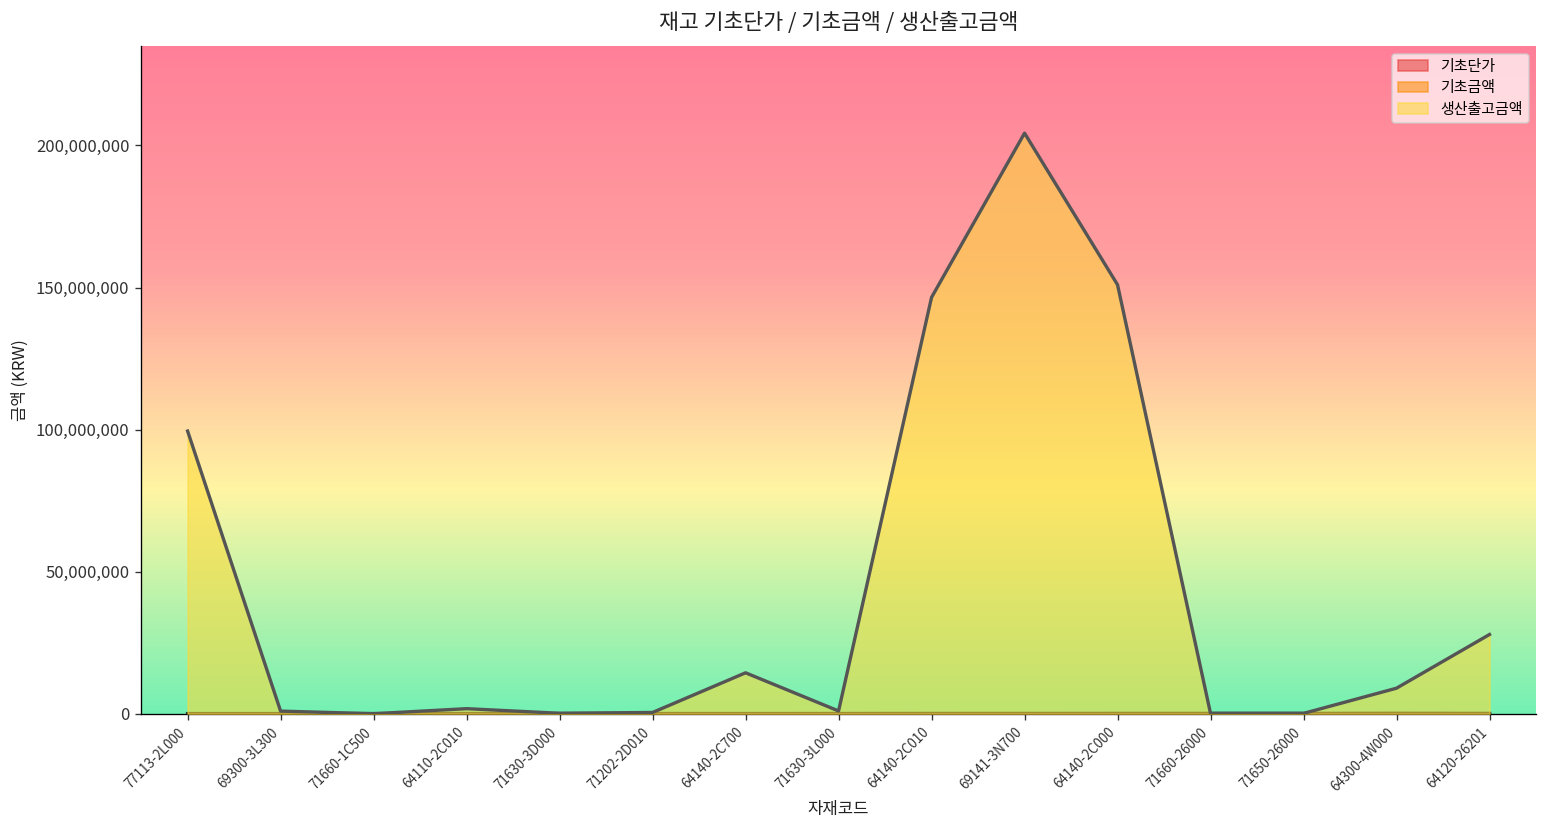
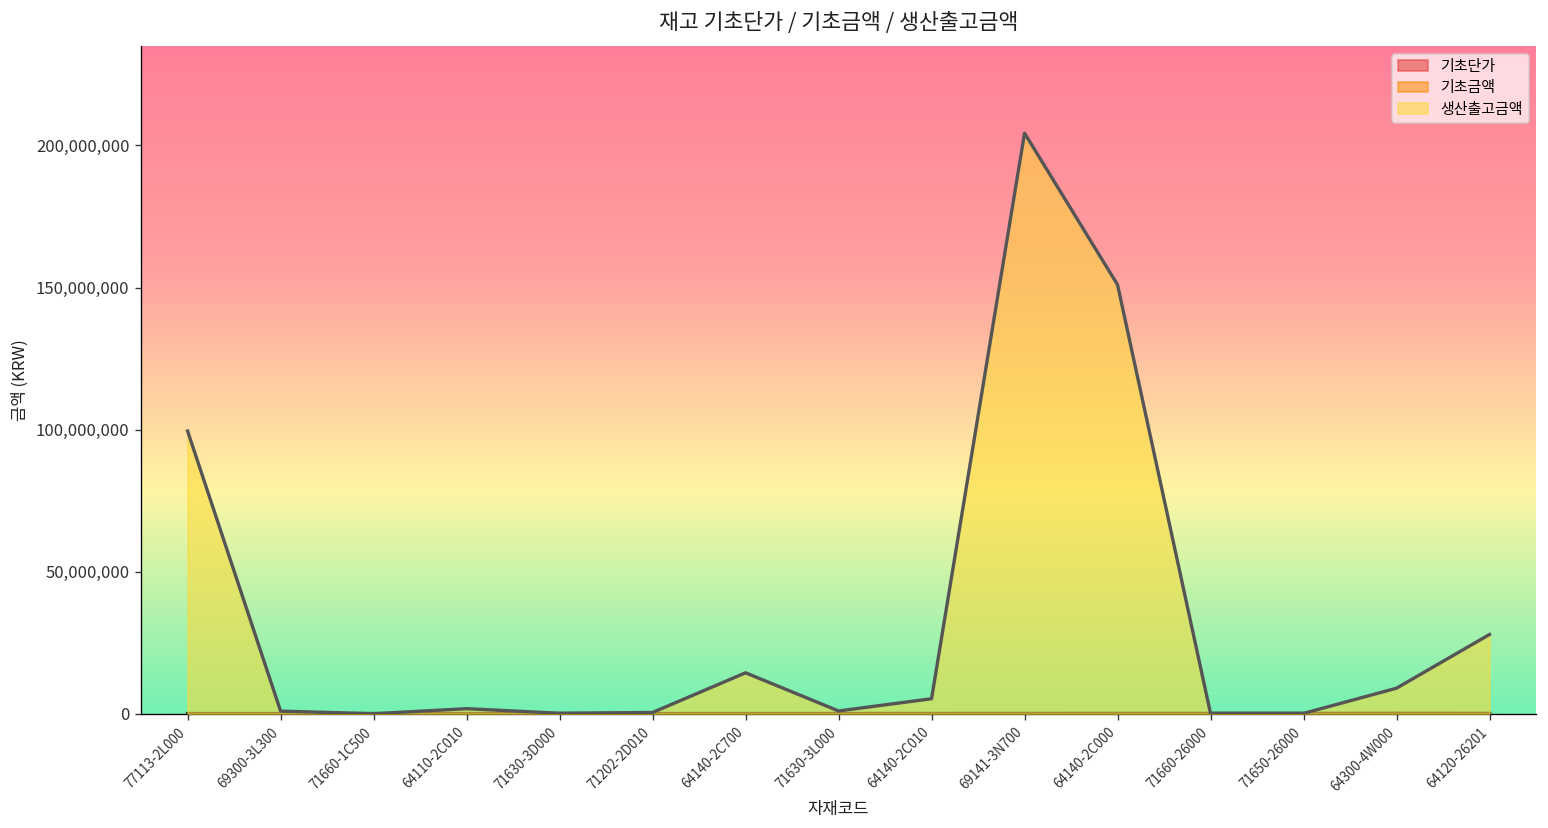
  {
    "생산출고금액": {
      "77113-2L000": "99,000,000",
      "64110-2C010": "2,000,000",
      "64140-2C700": "14,000,000",
-     "64140-2C010": "147,000,000",
+     "64140-2C010": "5,000,000",
      "69141-3N700": "204,000,000",
      "64140-2C000": "151,000,000",
      "64300-4W000": "9,000,000",
      "64120-26201": "28,000,000"
    }
  }
